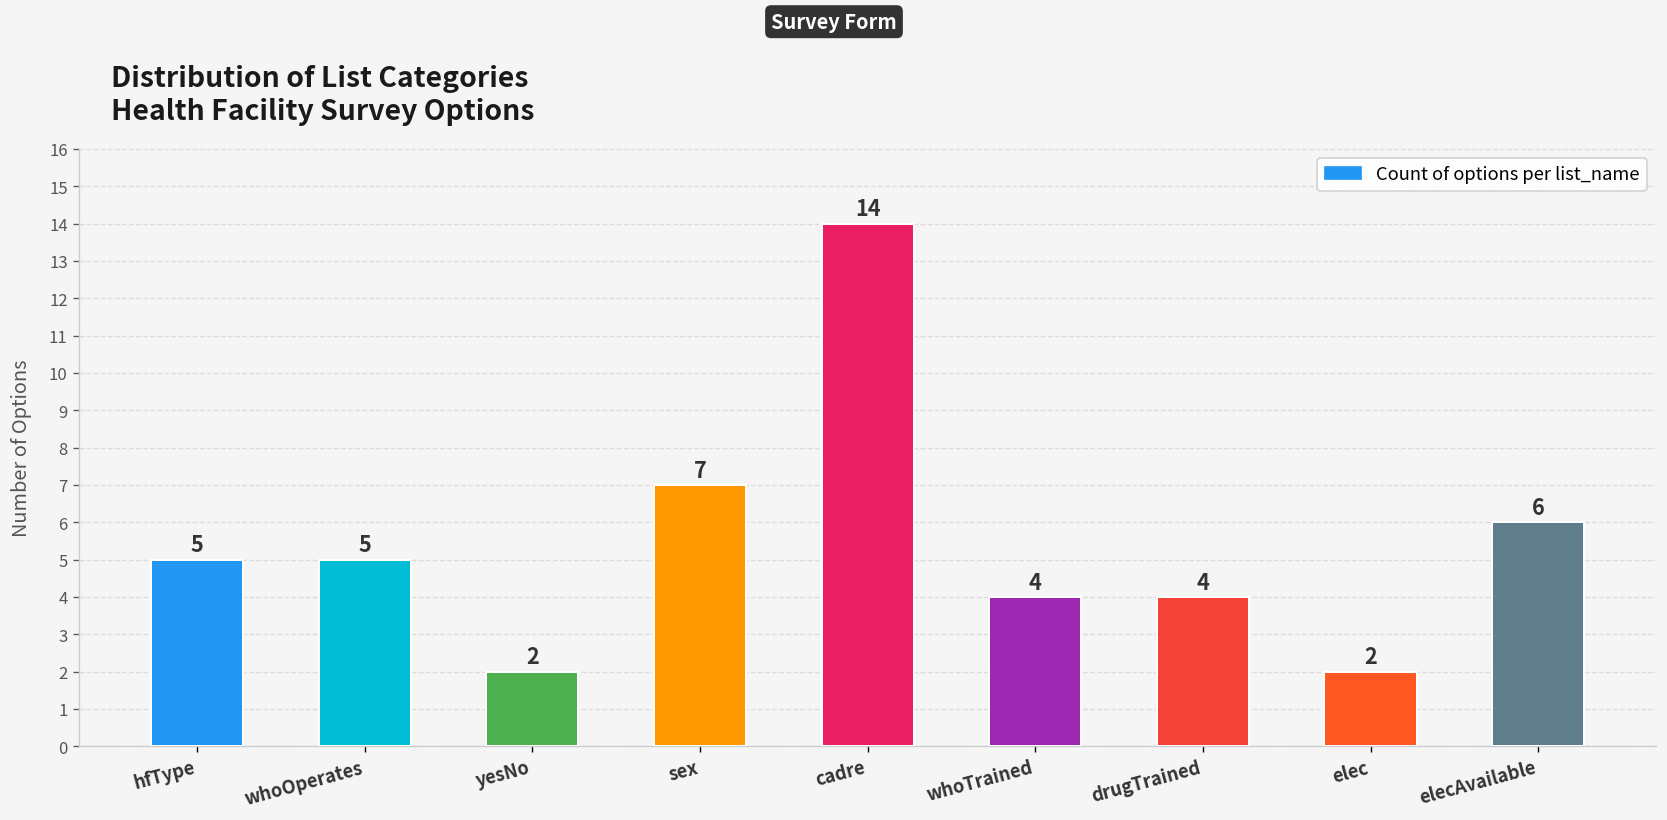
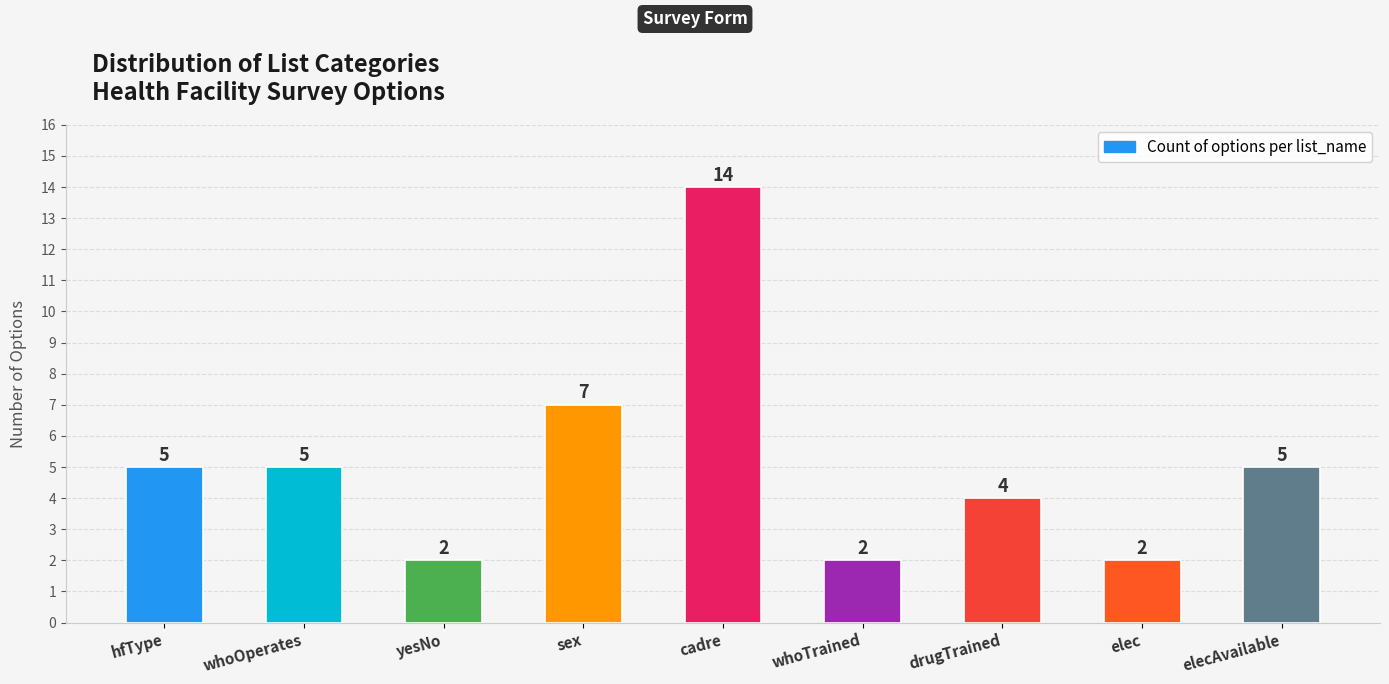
  {
    "hfType": 5,
    "whoOperates": 5,
    "yesNo": 2,
    "sex": 7,
    "cadre": 14,
-   "whoTrained": 4,
+   "whoTrained": 2,
    "drugTrained": 4,
    "elec": 2,
-   "elecAvailable": 6
+   "elecAvailable": 5
  }
